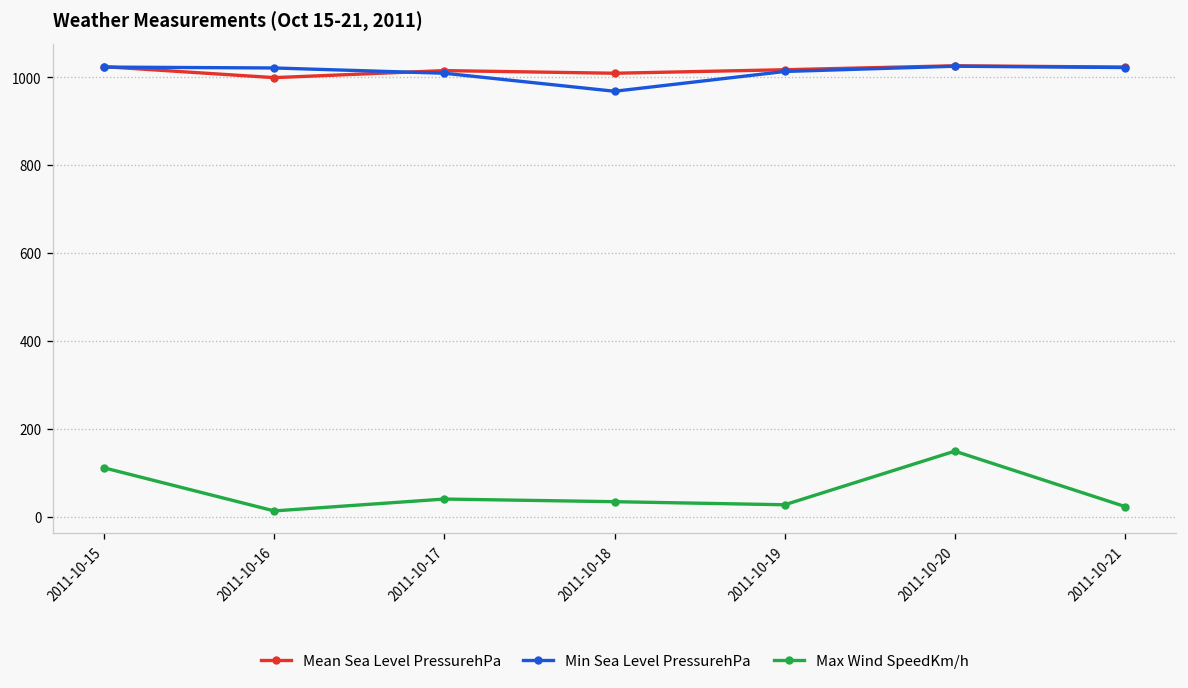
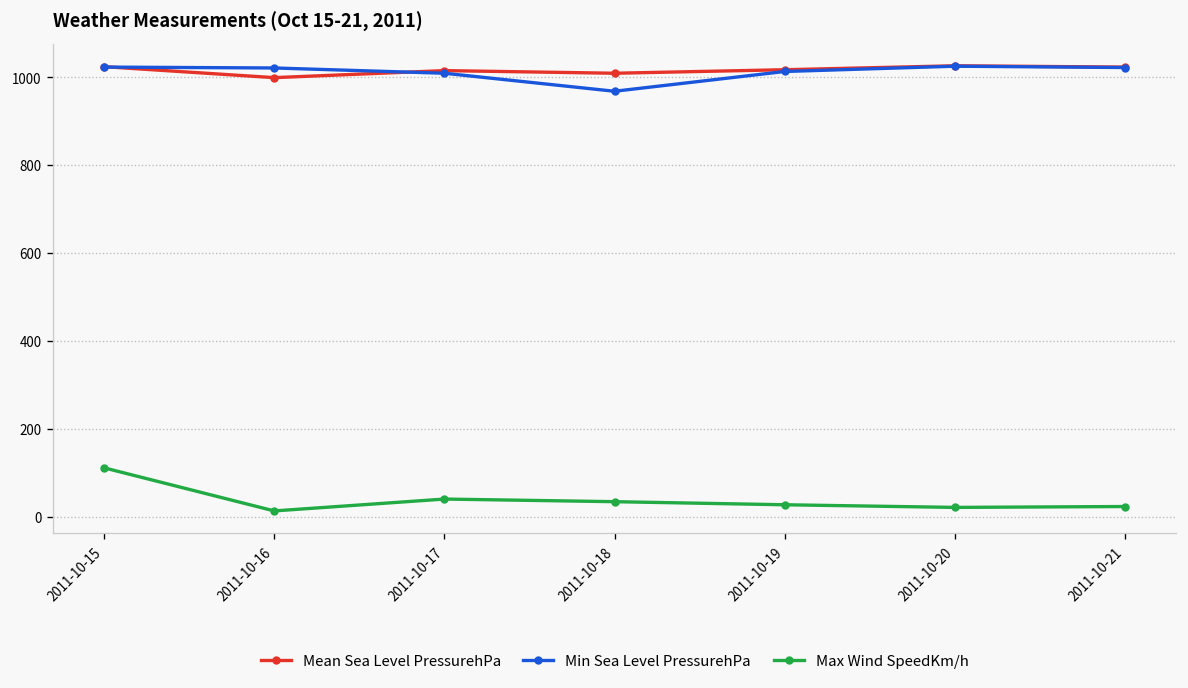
  {
    "Mean Sea Level PressurehPa": {
      "2011-10-16": 1000,
      "2011-10-18": 1010
    },
    "Min Sea Level PressurehPa": {
      "2011-10-16": 1020,
      "2011-10-18": 970
    },
    "Max Wind SpeedKm/h": {
      "2011-10-15": 110,
      "2011-10-16": 10,
      "2011-10-17": 40,
      "2011-10-18": 30,
      "2011-10-19": 30,
-     "2011-10-20": 150,
+     "2011-10-20": 20,
      "2011-10-21": 20
    }
  }
